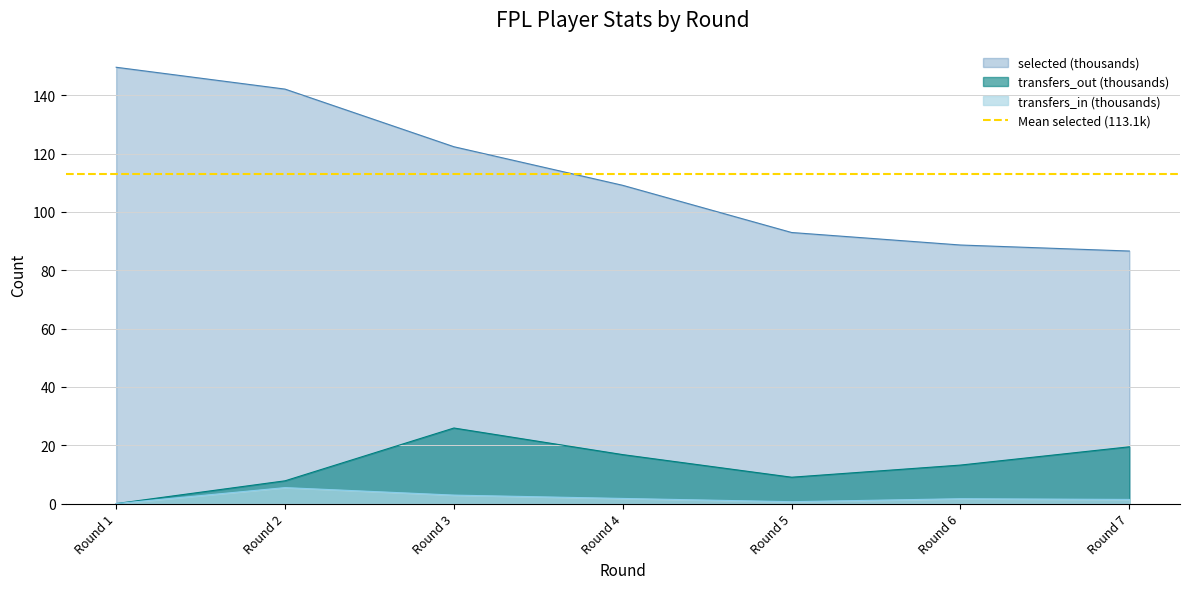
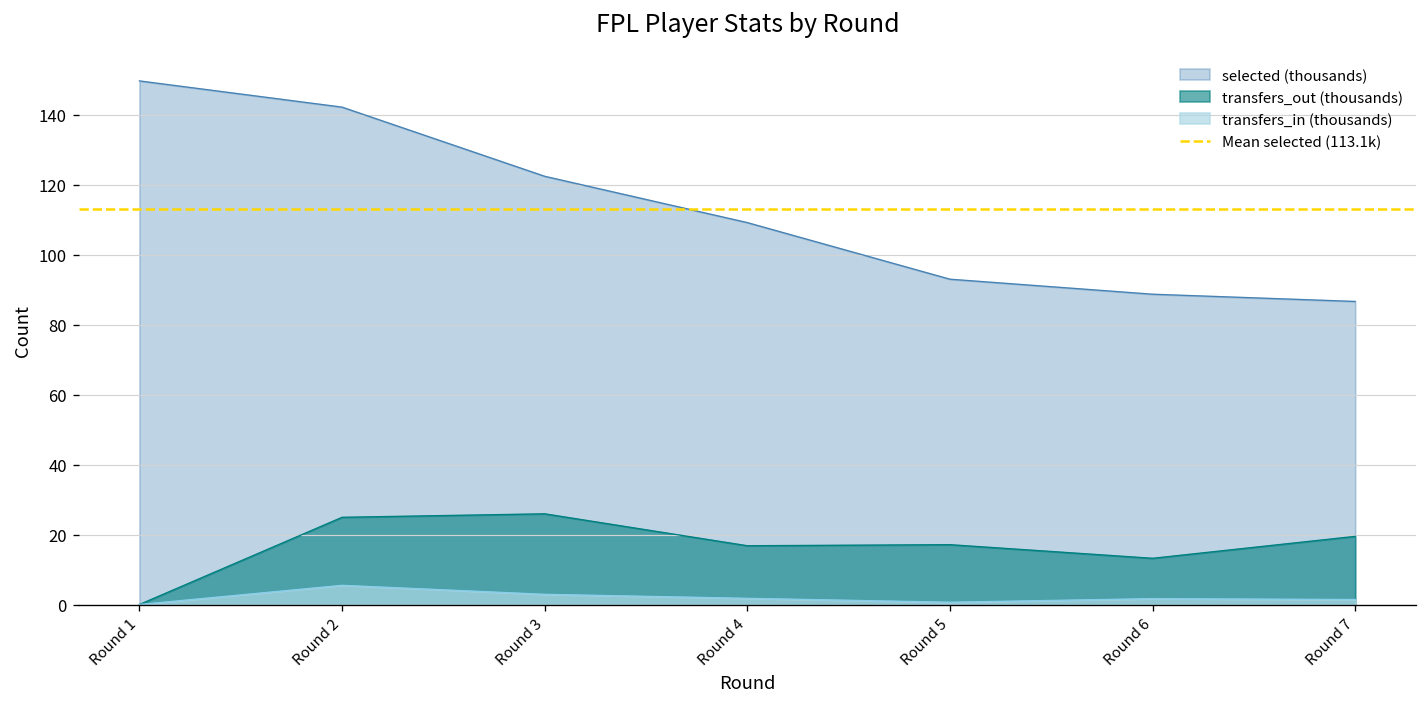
  {
    "transfers_out (thousands)": {
-     "Round 2": 8,
+     "Round 2": 25,
      "Round 3": 26,
      "Round 4": 17,
-     "Round 5": 9,
+     "Round 5": 17,
      "Round 6": 13,
      "Round 7": 19
    }
  }
